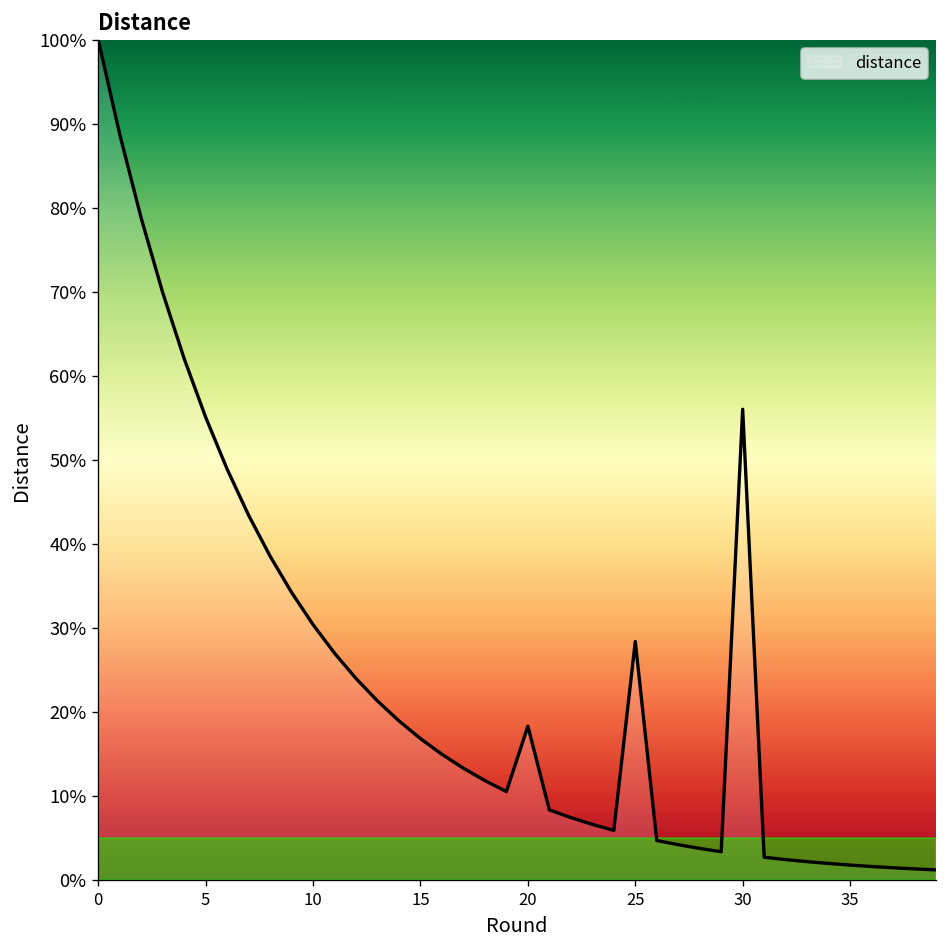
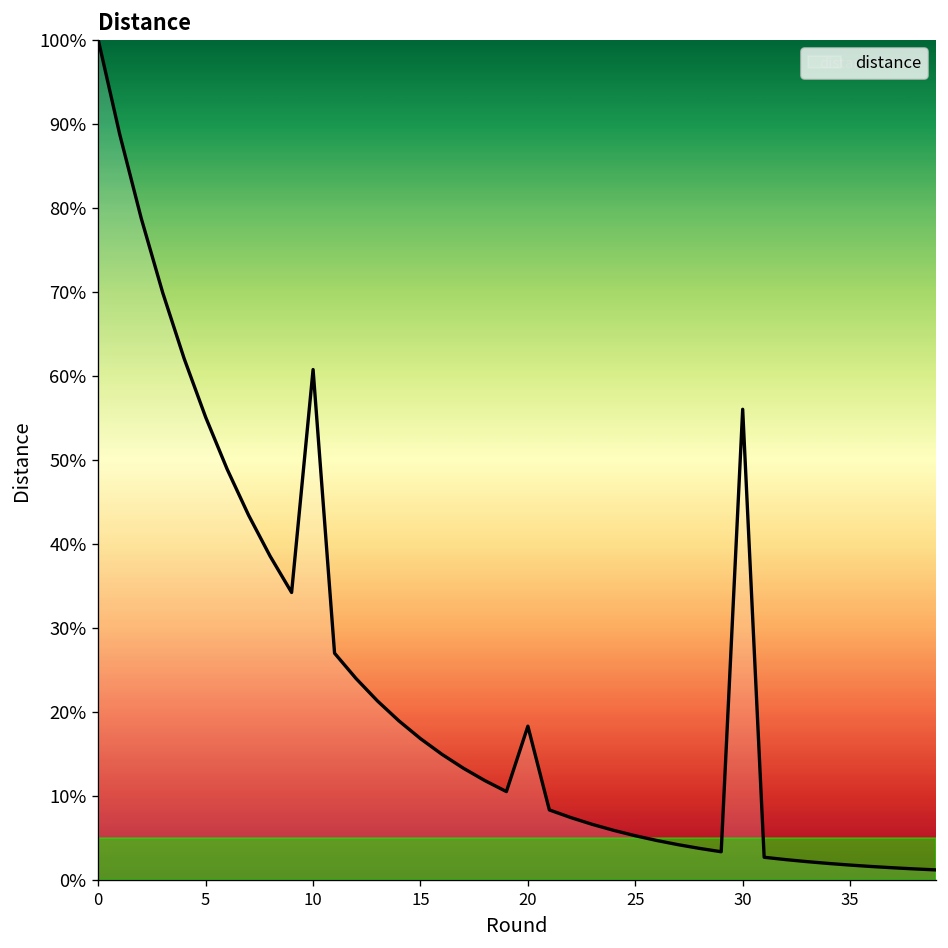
  {
    "0": "100%",
    "5": "55%",
-   "10": "30%",
+   "10": "61%",
    "15": "17%",
    "20": "18%",
-   "25": "28%",
+   "25": "5%",
    "30": "56%"
  }
